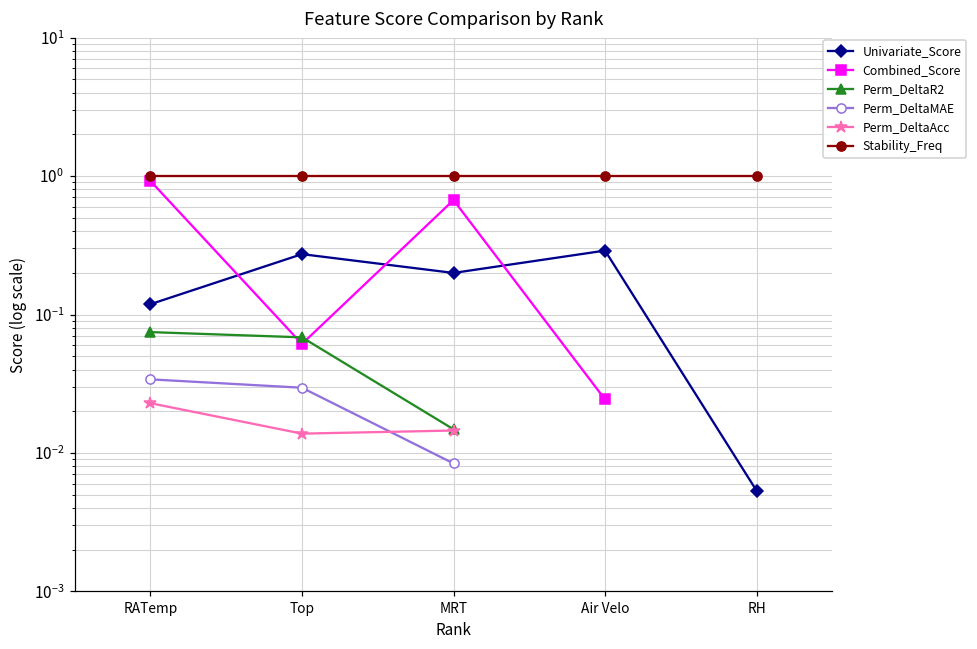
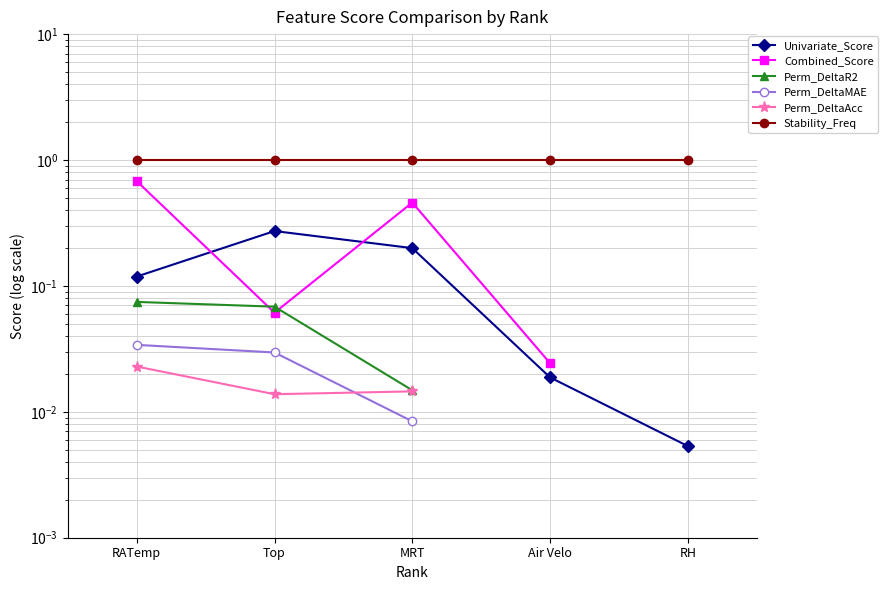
  {
    "Univariate_Score": {
      "RATemp": 0.12,
      "Top": 0.27,
      "MRT": 0.20,
-     "Air Velo": 0.29,
+     "Air Velo": 0.019,
      "RH": 0.0053
    },
    "Combined_Score": {
-     "RATemp": 0.9,
+     "RATemp": 0.7,
      "Top": 0.06,
-     "MRT": 0.7,
+     "MRT": 0.46,
      "Air Velo": 0.024
    },
    "Perm_DeltaR2": {
      "RATemp": 0.07,
      "Top": 0.07
    },
    "Perm_DeltaMAE": {
      "RATemp": 0.034,
      "Top": 0.030,
      "MRT": 0.008
    },
    "Perm_DeltaAcc": {
      "RATemp": 0.023,
      "Top": 0.014
    },
    "Stability_Freq": {
      "RATemp": 1.0,
      "Top": 1.0,
      "MRT": 1.0,
      "Air Velo": 1.0,
      "RH": 1.0
    }
  }
